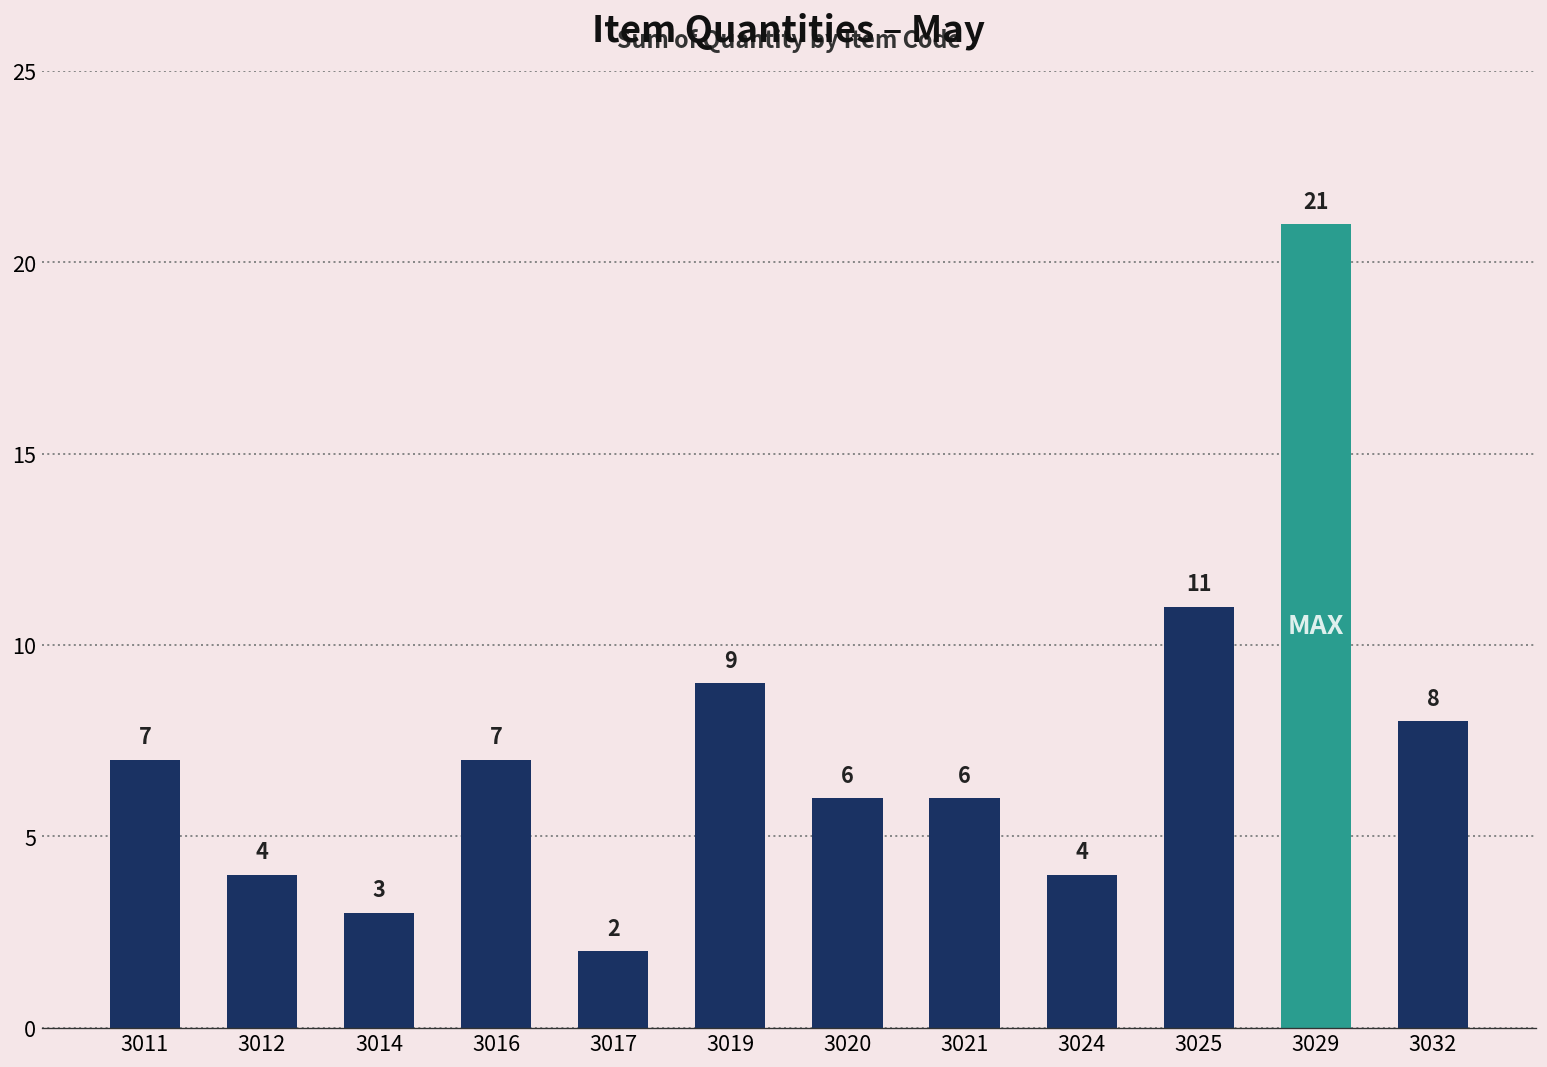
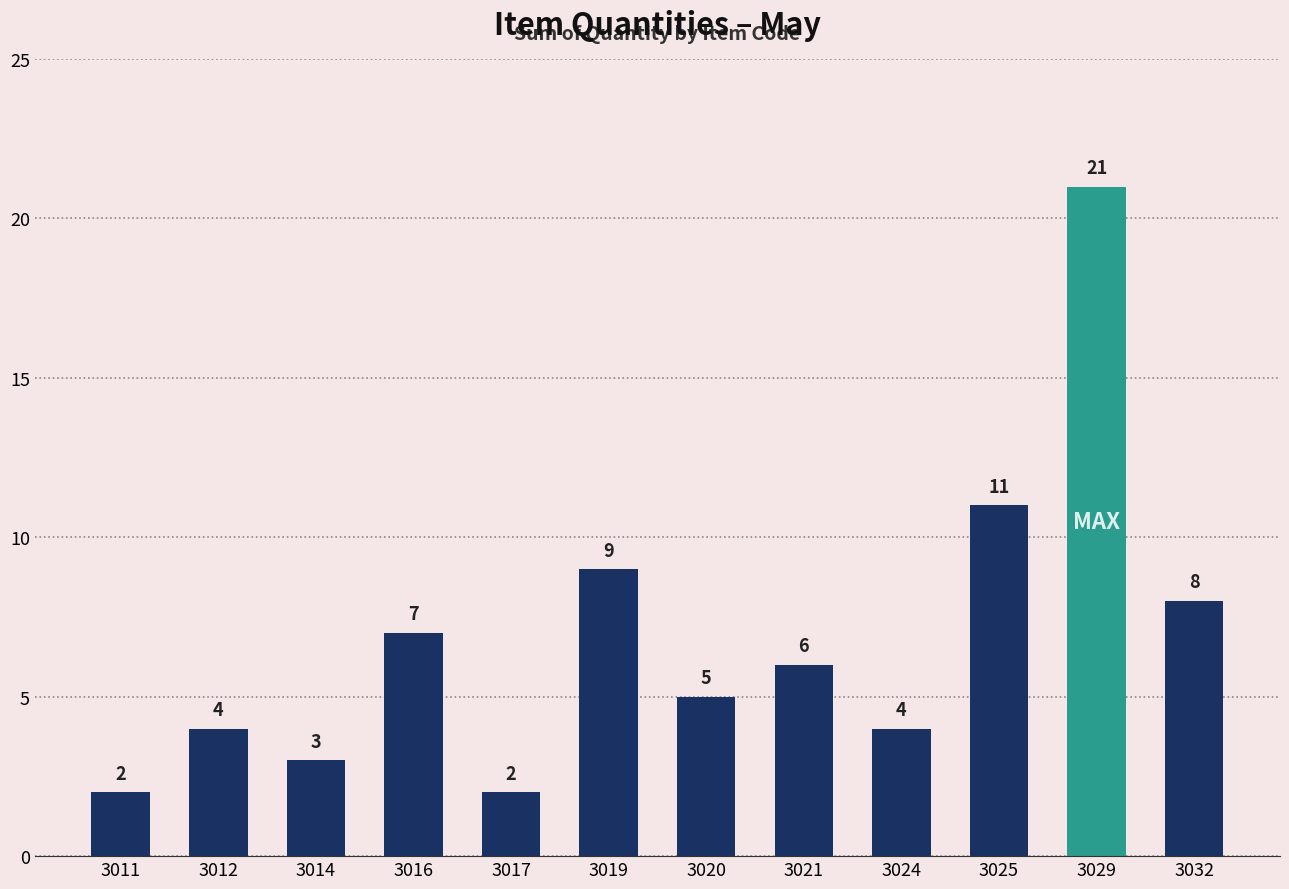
  {
-   "3011": 7,
+   "3011": 2,
    "3012": 4,
    "3014": 3,
    "3016": 7,
    "3017": 2,
    "3019": 9,
-   "3020": 6,
+   "3020": 5,
    "3021": 6,
    "3024": 4,
    "3025": 11,
    "3029": 21,
    "3032": 8
  }
